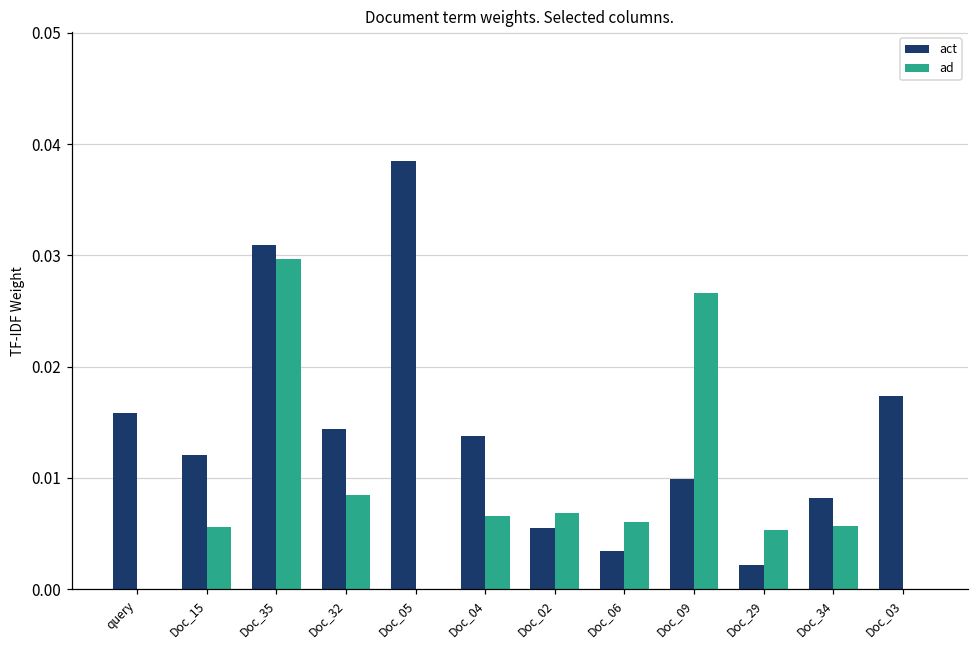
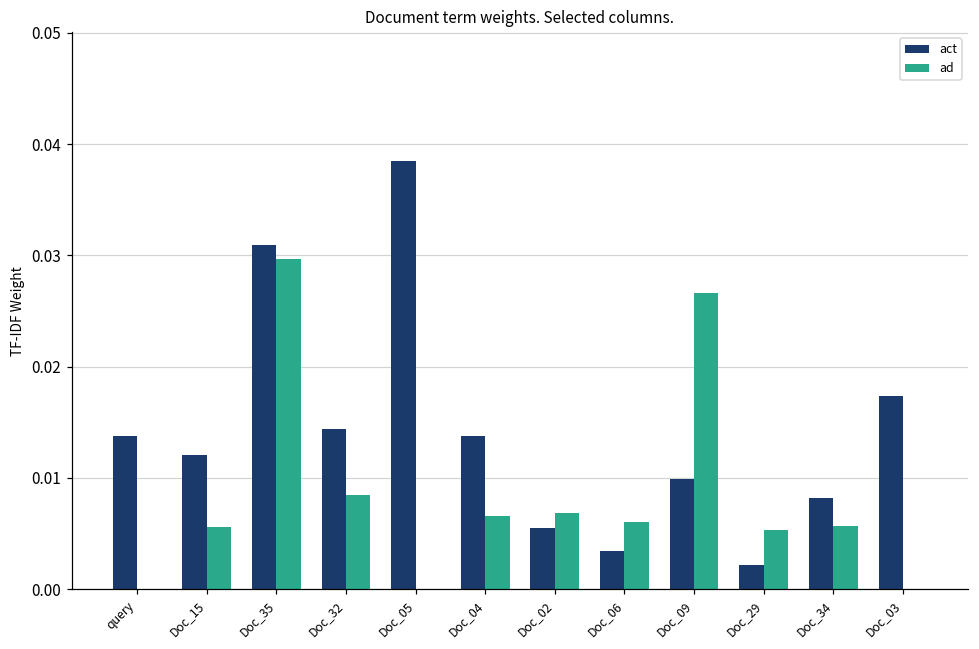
  {
    "act": {
-     "query": 0.0158,
+     "query": 0.0137,
      "Doc_15": 0.0121,
      "Doc_35": 0.0309,
      "Doc_32": 0.0144,
      "Doc_05": 0.0385,
      "Doc_04": 0.0137,
      "Doc_02": 0.0055,
      "Doc_06": 0.0034,
      "Doc_09": 0.0099,
      "Doc_29": 0.0022,
      "Doc_34": 0.0082,
      "Doc_03": 0.0174
    },
    "ad": {
      "query": 0.0000,
      "Doc_15": 0.0056,
      "Doc_35": 0.0297,
      "Doc_32": 0.0085,
      "Doc_05": 0.0000,
      "Doc_04": 0.0066,
      "Doc_02": 0.0068,
      "Doc_06": 0.0061,
      "Doc_09": 0.0266,
      "Doc_29": 0.0054,
      "Doc_34": 0.0057,
      "Doc_03": 0.0000
    }
  }
